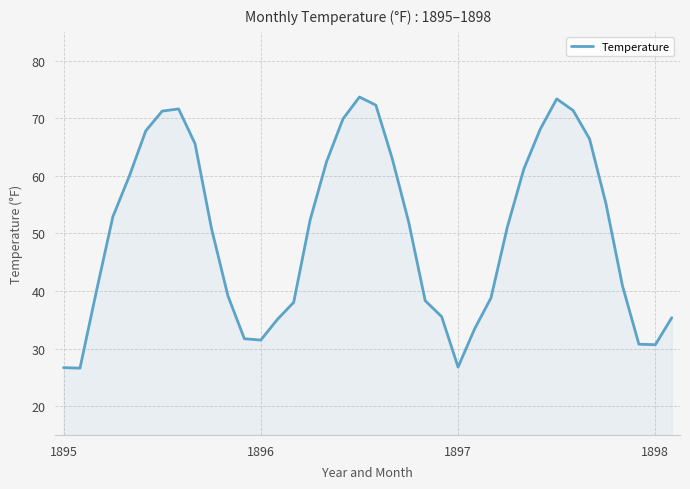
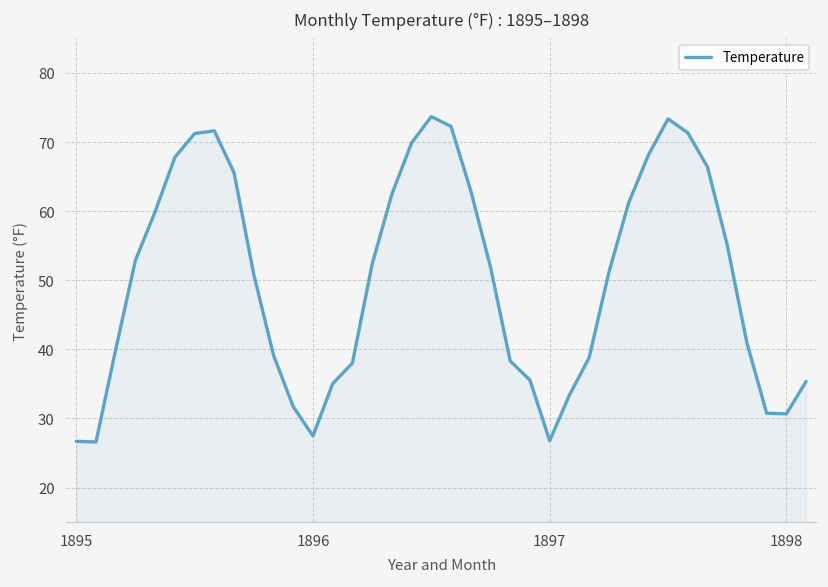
  {
    "1895": 27,
-   "1896": 31,
+   "1896": 27,
    "1897": 27,
    "1898": 31
  }
